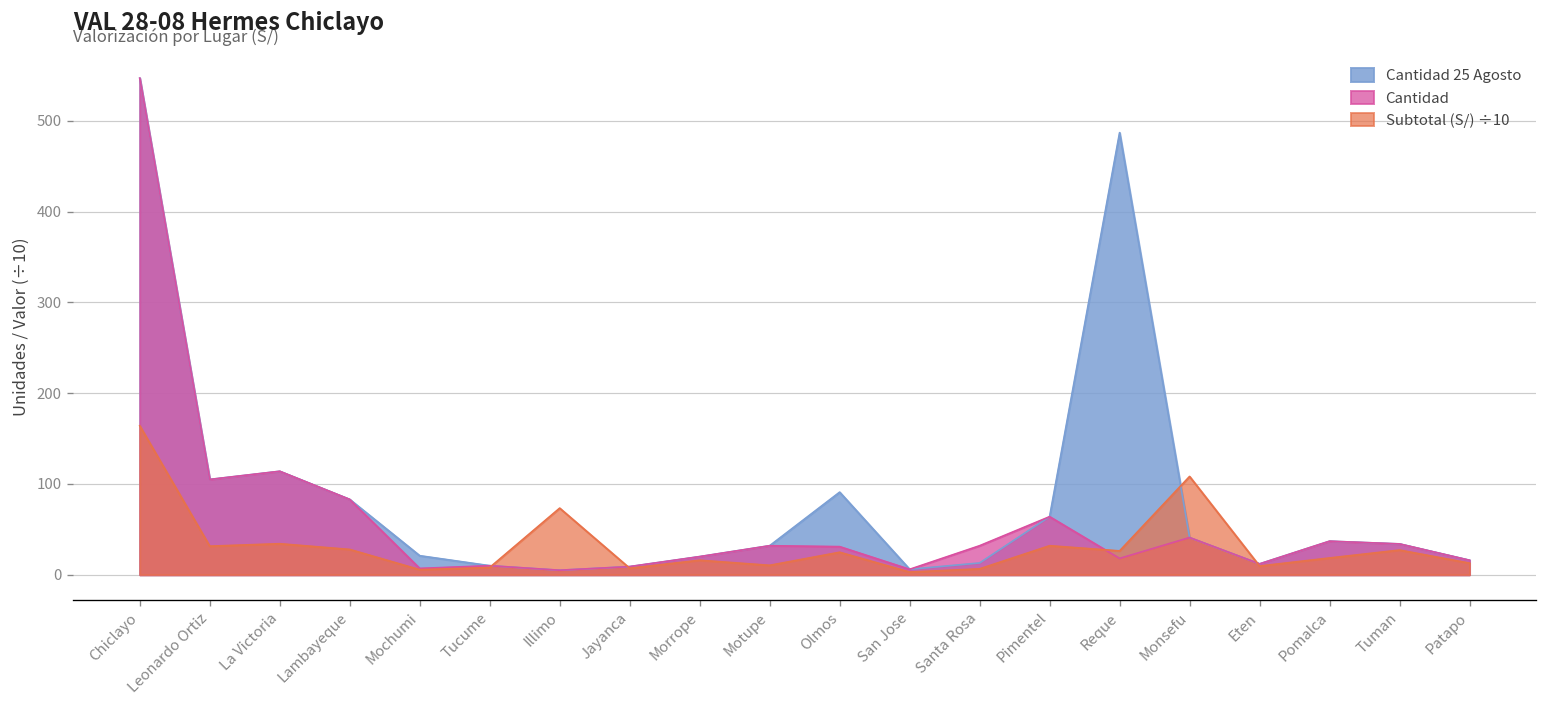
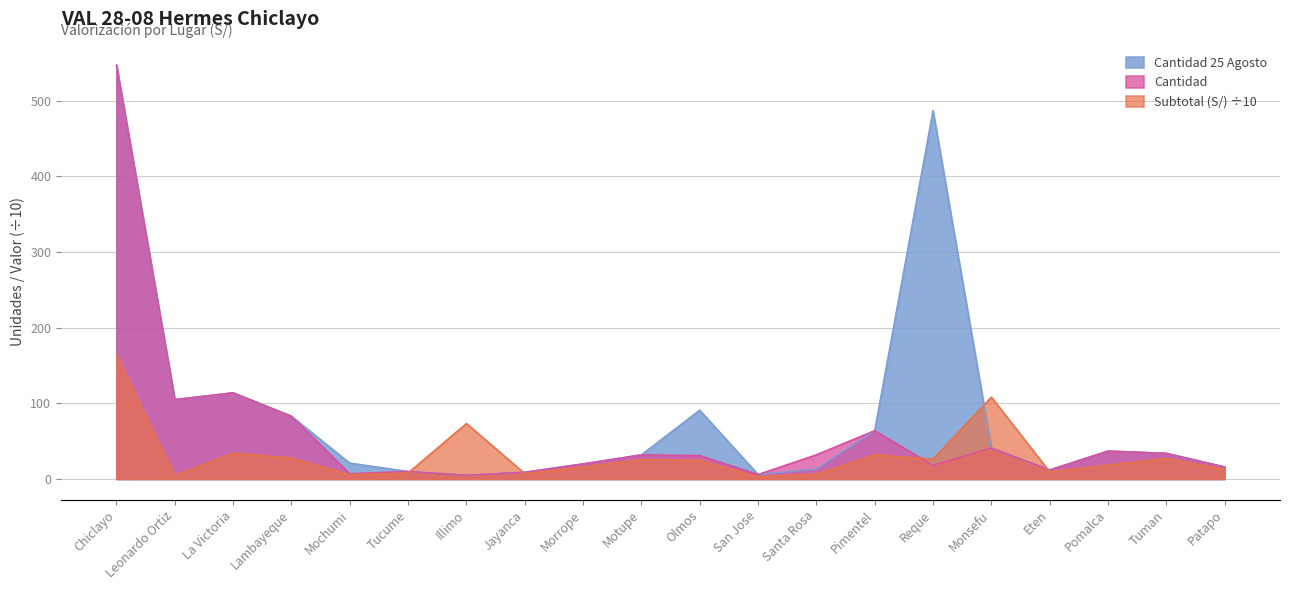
  {
    "Cantidad 25 Agosto": {
      "Mochumi": 20,
      "Olmos": 90,
      "Santa Rosa": 10,
      "Reque": 490
    },
    "Cantidad": {
      "Olmos": 30,
      "Santa Rosa": 30,
      "Reque": 20
    },
    "Subtotal (S/) ÷10": {
      "Chiclayo": 160,
-     "Leonardo Ortiz": 30,
+     "Leonardo Ortiz": 0,
      "La Victoria": 30,
      "Lambayeque": 30,
      "Illimo": 70,
      "Morrope": 20,
-     "Motupe": 10,
+     "Motupe": 30,
      "Olmos": 20,
      "Santa Rosa": 10,
      "Pimentel": 30,
      "Reque": 30,
      "Monsefu": 110,
      "Pomalca": 20,
      "Tuman": 30
    }
  }
